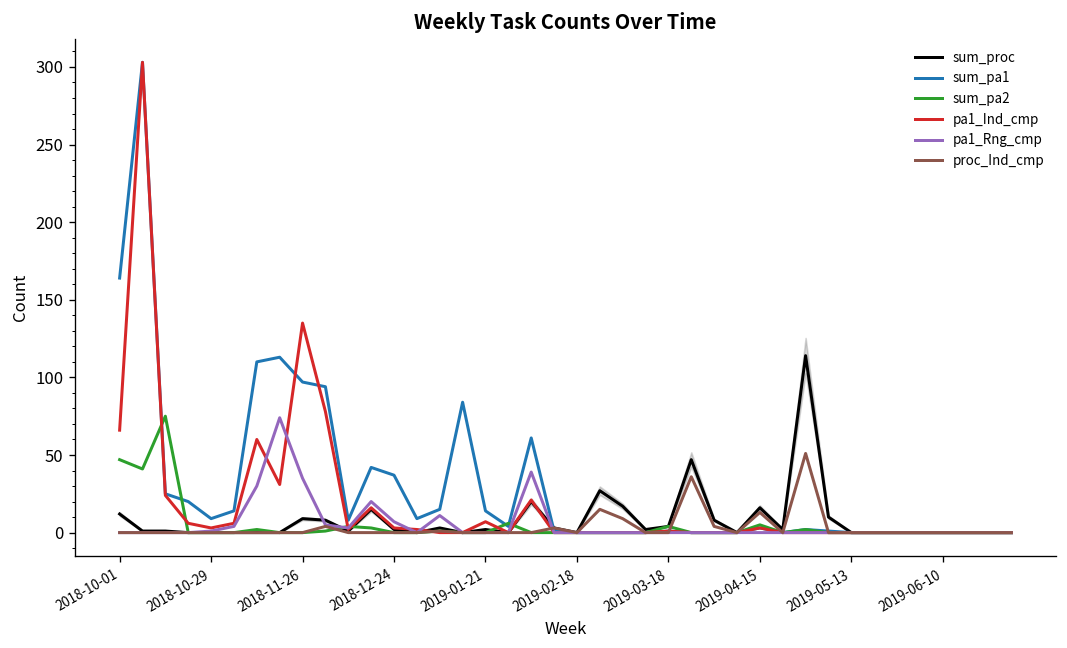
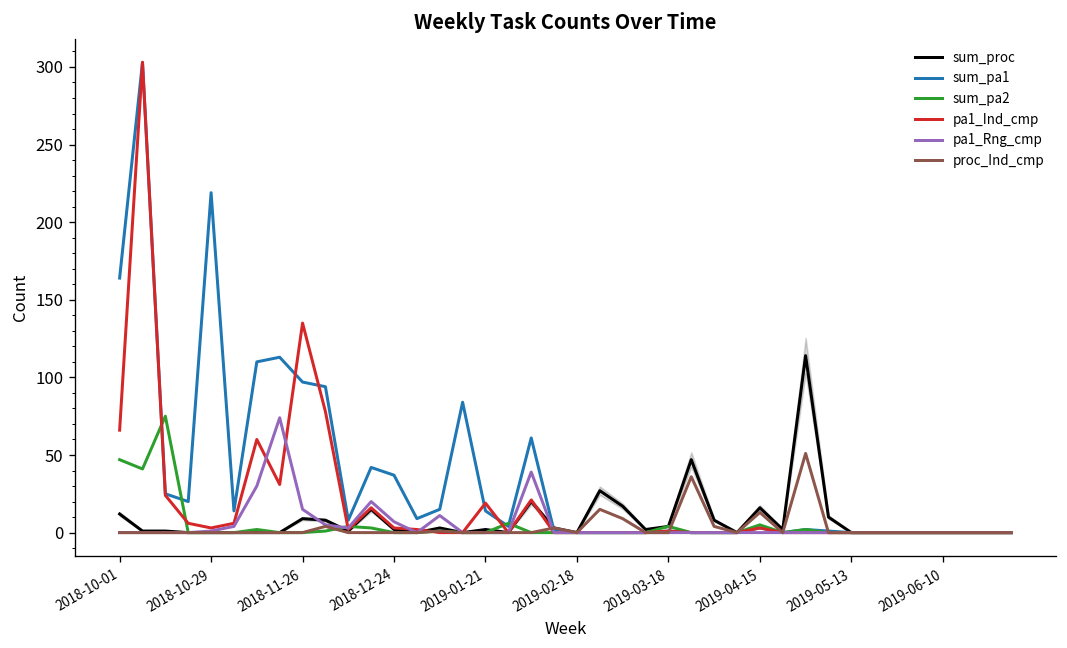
  {
    "sum_pa1": {
      "2018-10-01": 164,
-     "2018-10-29": 9,
+     "2018-10-29": 219,
      "2018-11-26": 97,
      "2018-12-24": 37,
      "2019-01-21": 14
    },
    "sum_pa2": {
      "2018-10-01": 47,
      "2019-04-15": 5
    },
    "pa1_Ind_cmp": {
      "2018-10-01": 66,
      "2018-11-26": 135,
-     "2019-01-21": 7
+     "2019-01-21": 19
    },
    "pa1_Rng_cmp": {
-     "2018-11-26": 35,
+     "2018-11-26": 15,
      "2018-12-24": 7,
      "2019-04-15": 0
    },
    "proc_Ind_cmp": {
      "2019-04-15": 13
    }
  }
